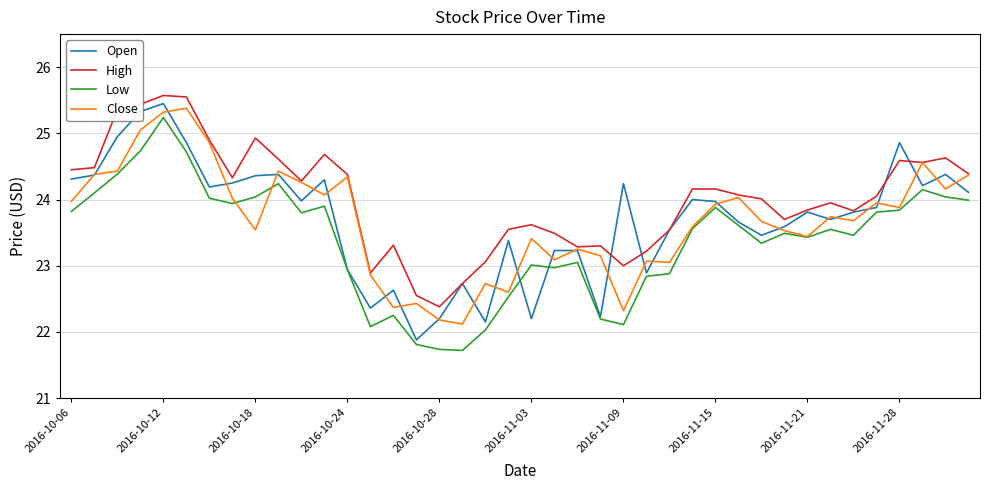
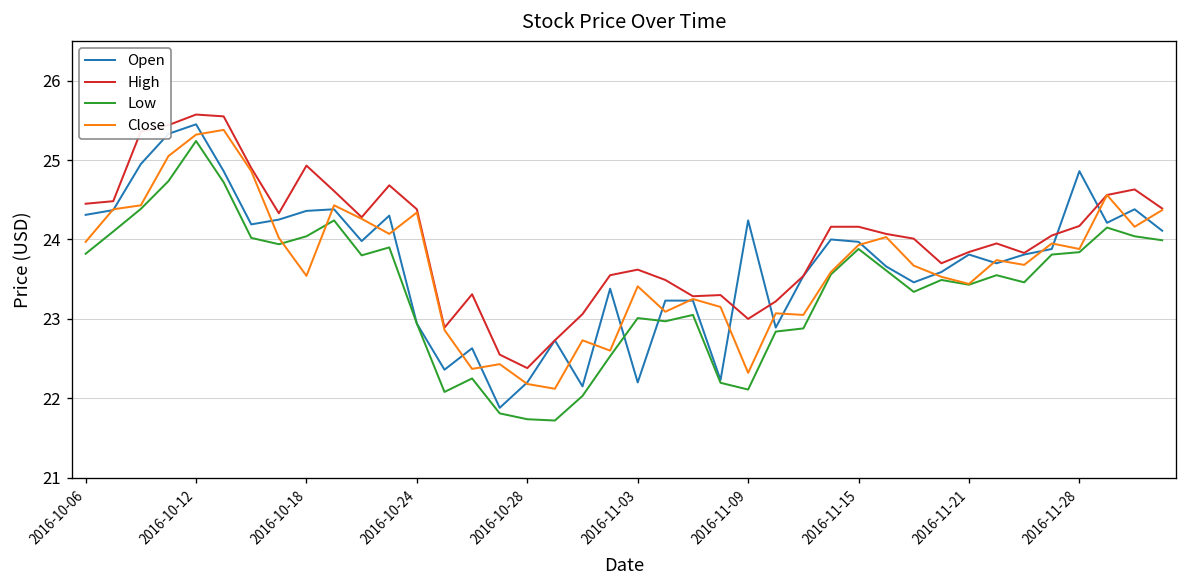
  {
    "Open": {
      "2016-10-06": 24.3,
      "2016-10-12": 25.5,
      "2016-10-18": 24.4,
      "2016-11-03": 22.2,
      "2016-11-09": 24.2,
      "2016-11-15": 24.0,
      "2016-11-28": 24.9
    },
    "High": {
      "2016-10-06": 24.5,
      "2016-10-12": 25.6,
      "2016-10-18": 24.9,
      "2016-10-24": 24.4,
      "2016-10-28": 22.4,
      "2016-11-03": 23.6,
      "2016-11-09": 23.0,
      "2016-11-15": 24.2,
-     "2016-11-28": 24.6
+     "2016-11-28": 24.2
    },
    "Low": {
      "2016-10-06": 23.8,
      "2016-10-12": 25.2,
      "2016-10-18": 24.0,
      "2016-10-28": 21.7,
      "2016-11-03": 23.0,
      "2016-11-09": 22.1,
      "2016-11-15": 23.9,
      "2016-11-28": 23.8
    },
    "Close": {
      "2016-10-06": 24.0,
      "2016-10-12": 25.3,
      "2016-10-18": 23.5,
      "2016-10-24": 24.3,
      "2016-11-03": 23.4,
      "2016-11-09": 22.3,
      "2016-11-15": 23.9,
      "2016-11-28": 23.9
    }
  }
